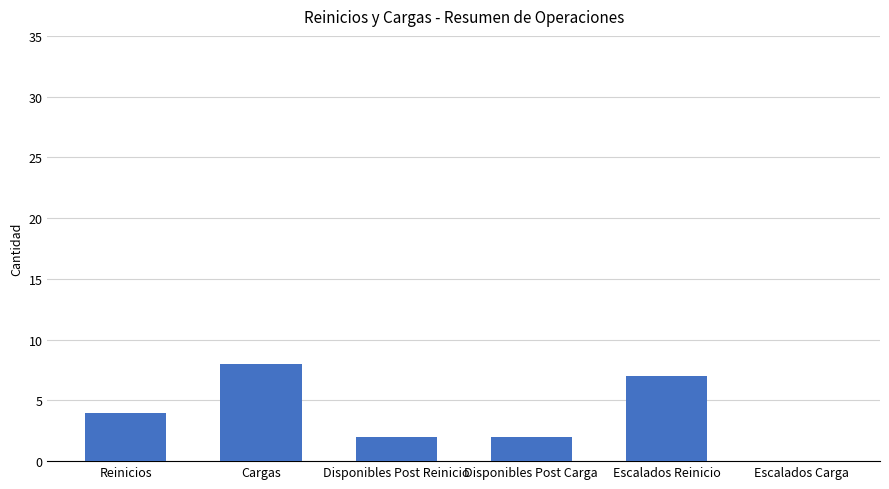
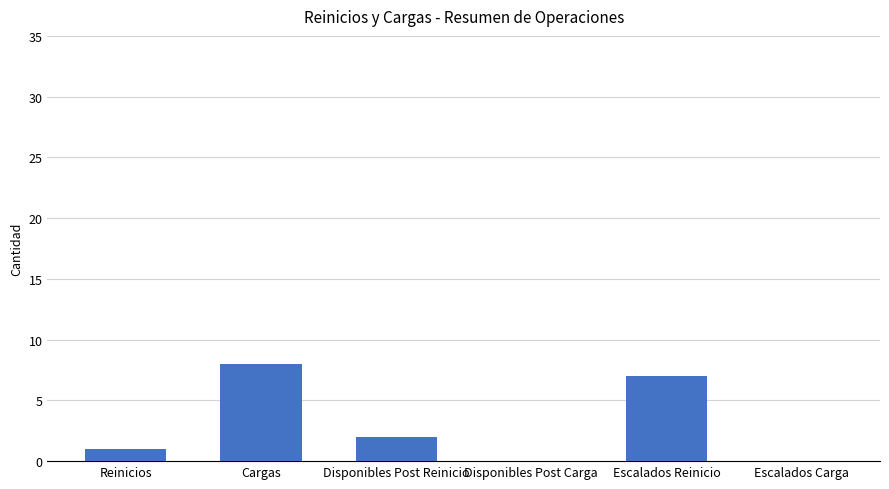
  {
-   "Reinicios": 4,
+   "Reinicios": 1,
    "Cargas": 8,
    "Disponibles Post Reinicio": 2,
-   "Disponibles Post Carga": 2,
+   "Disponibles Post Carga": 0,
    "Escalados Reinicio": 7,
    "Escalados Carga": 0
  }
